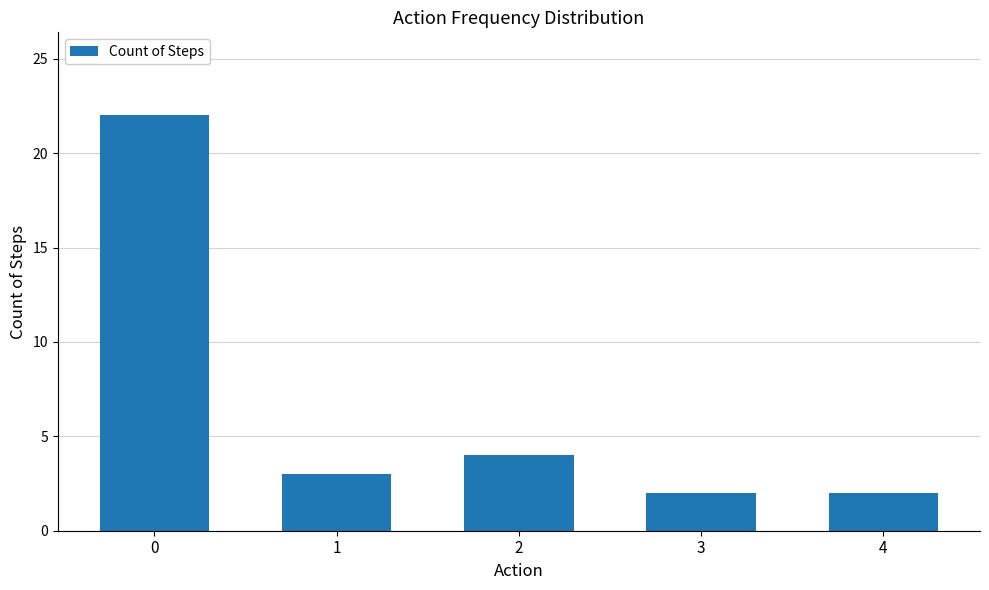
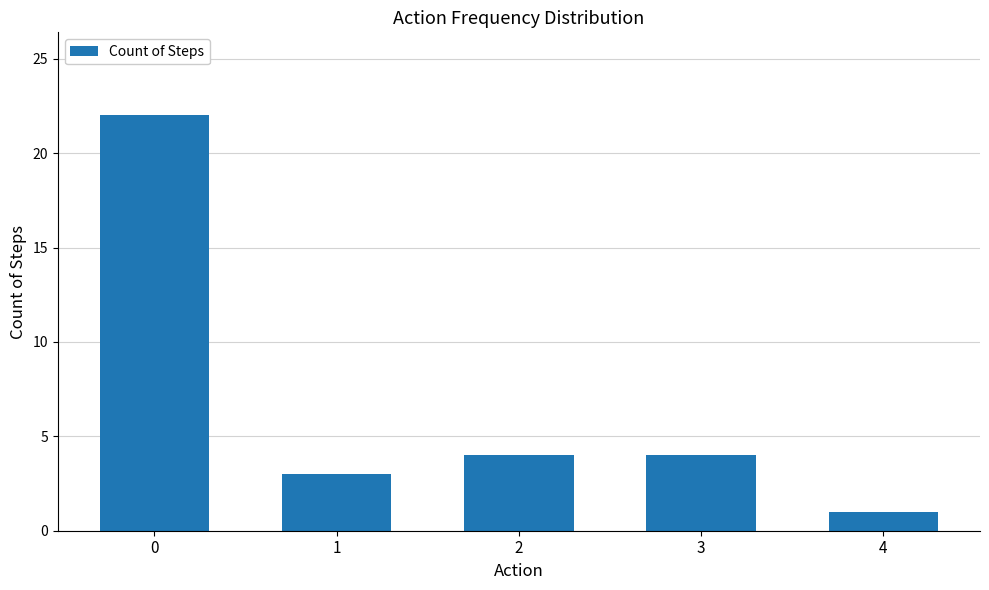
  {
    "0": 22,
    "1": 3,
    "2": 4,
-   "3": 2,
-   "4": 2
+   "3": 4,
+   "4": 1
  }
